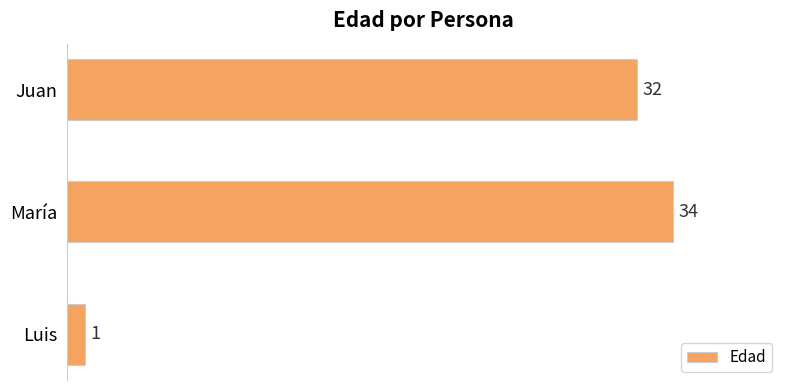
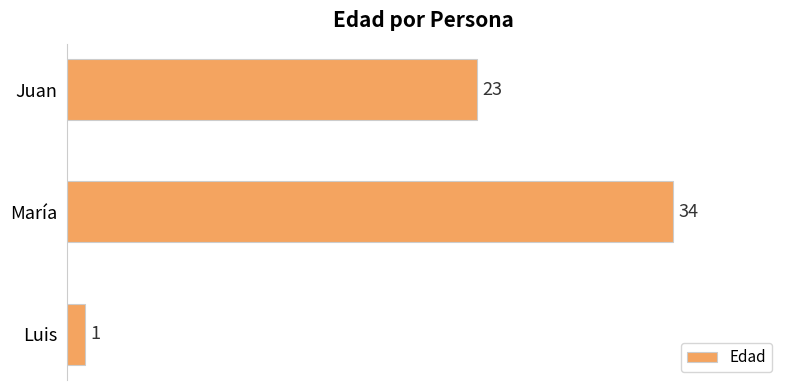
  {
-   "Juan": 32,
+   "Juan": 23,
    "María": 34,
    "Luis": 1
  }
